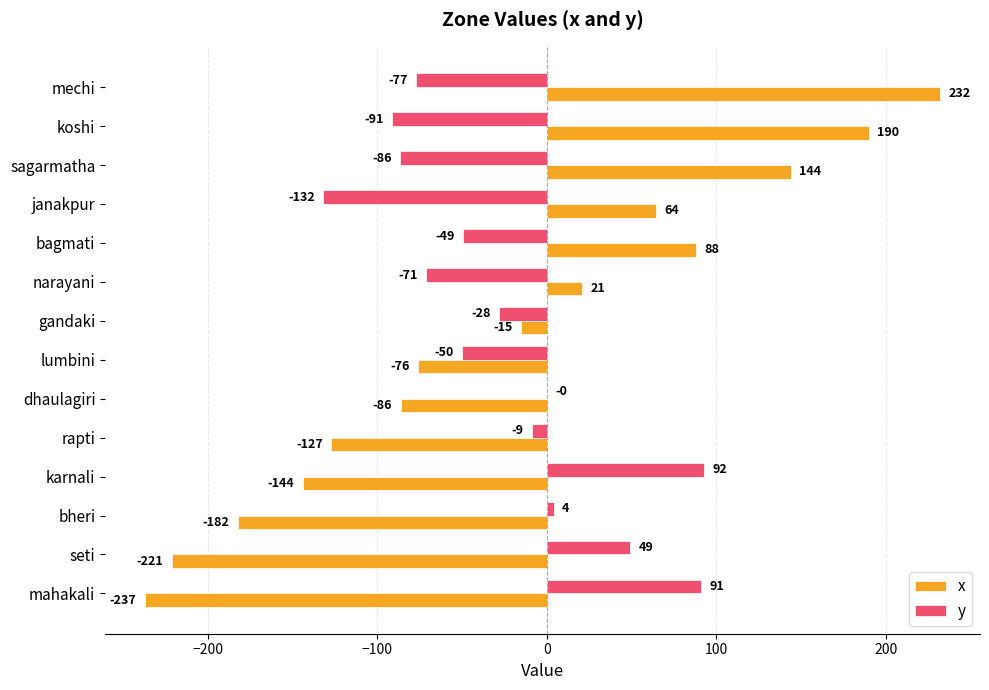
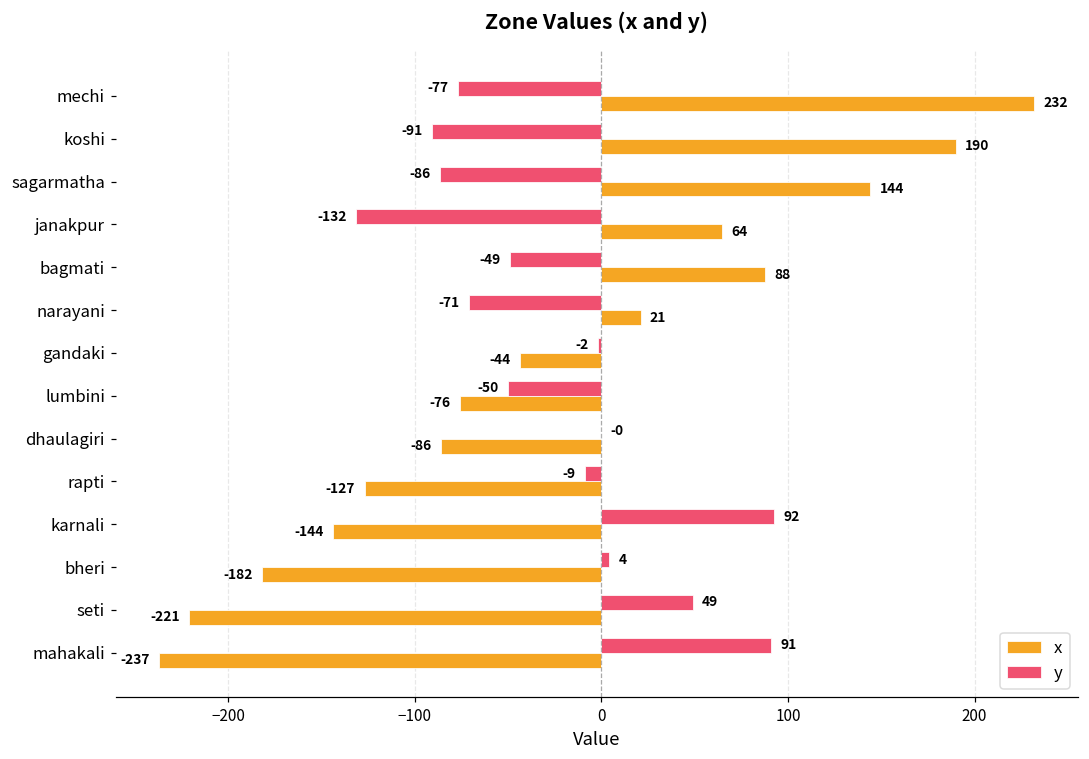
  {
    "x": {
      "mechi": 232,
      "koshi": 190,
      "sagarmatha": 144,
      "janakpur": 64,
      "bagmati": 88,
      "narayani": 21,
-     "gandaki": -15,
+     "gandaki": -44,
      "lumbini": -76,
      "dhaulagiri": -86,
      "rapti": -127,
      "karnali": -144,
      "bheri": -182,
      "seti": -221,
      "mahakali": -237
    },
    "y": {
      "mechi": -77,
      "koshi": -91,
      "sagarmatha": -86,
      "janakpur": -132,
      "bagmati": -49,
      "narayani": -71,
-     "gandaki": -28,
+     "gandaki": -2,
      "lumbini": -50,
      "dhaulagiri": -0,
      "rapti": -9,
      "karnali": 92,
      "bheri": 4,
      "seti": 49,
      "mahakali": 91
    }
  }
